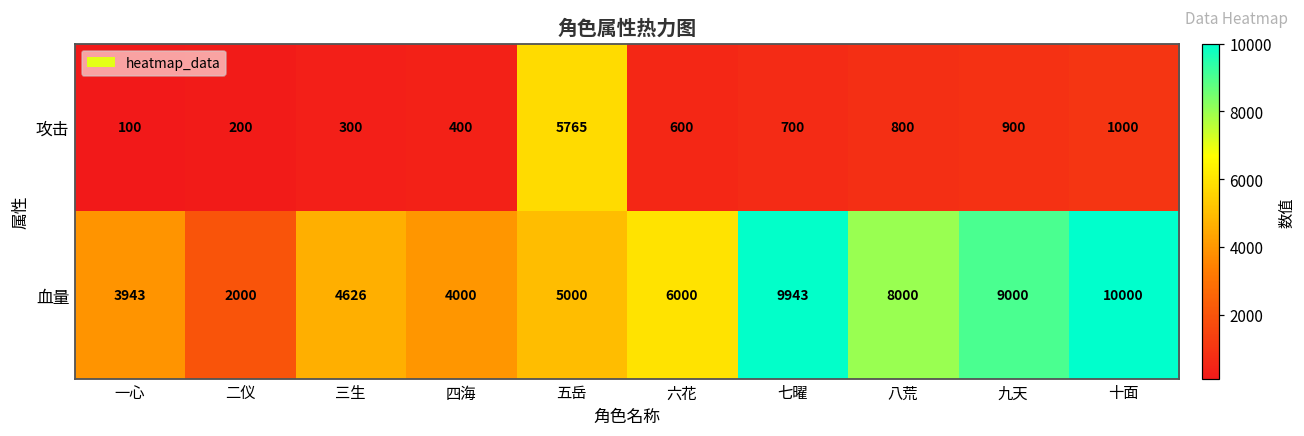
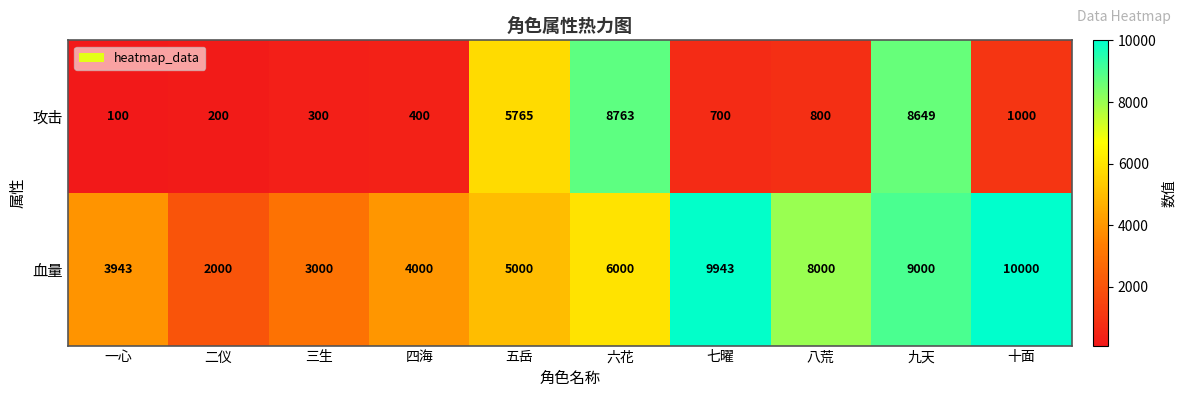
  {
    "攻击": {
      "一心": 100,
      "二仪": 200,
      "三生": 300,
      "四海": 400,
      "五岳": 5765,
-     "六花": 600,
+     "六花": 8763,
      "七曜": 700,
      "八荒": 800,
-     "九天": 900,
+     "九天": 8649,
      "十面": 1000
    },
    "血量": {
      "一心": 3943,
      "二仪": 2000,
-     "三生": 4626,
+     "三生": 3000,
      "四海": 4000,
      "五岳": 5000,
      "六花": 6000,
      "七曜": 9943,
      "八荒": 8000,
      "九天": 9000,
      "十面": 10000
    }
  }
